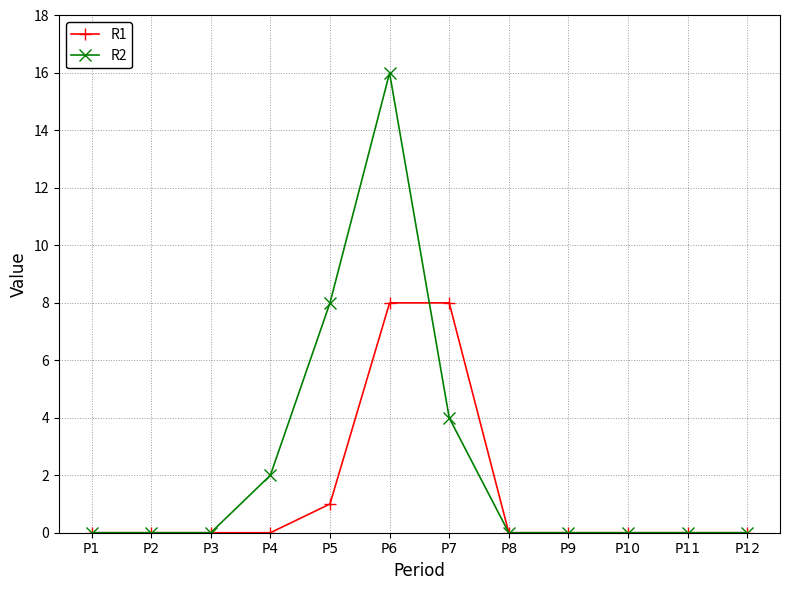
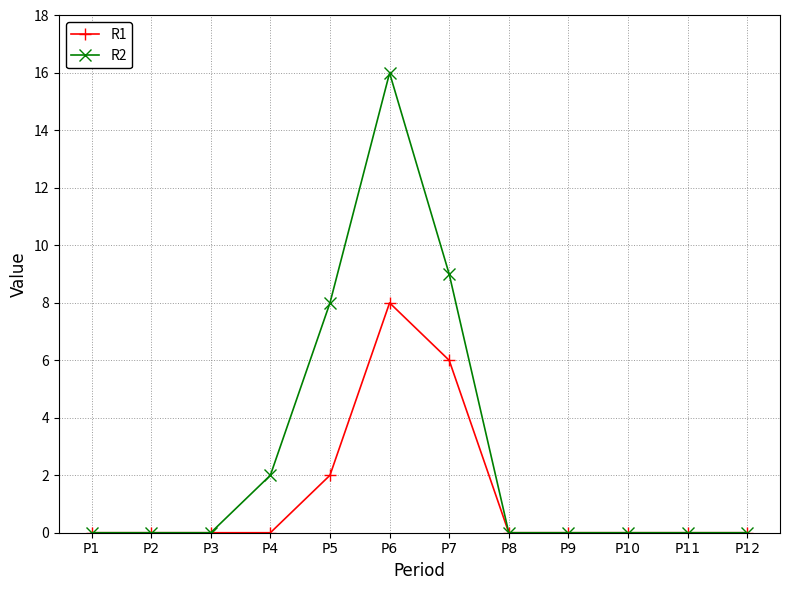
  {
    "R1": {
      "P4": 0,
-     "P5": 1,
+     "P5": 2,
      "P6": 8,
-     "P7": 8
+     "P7": 6
    },
    "R2": {
      "P4": 2,
      "P5": 8,
      "P6": 16,
-     "P7": 4
+     "P7": 9
    }
  }
